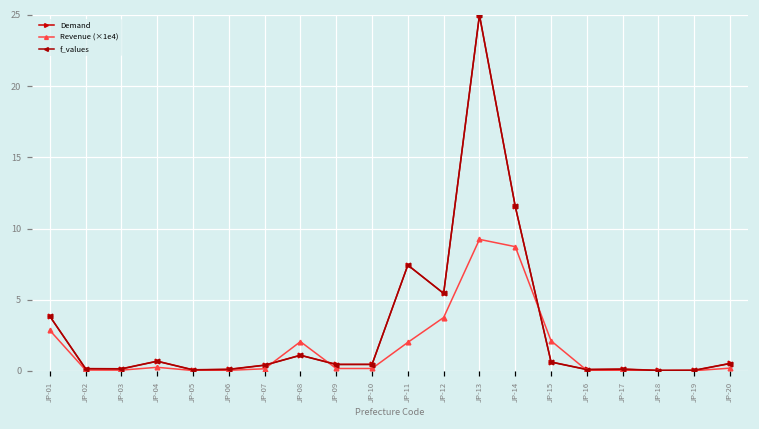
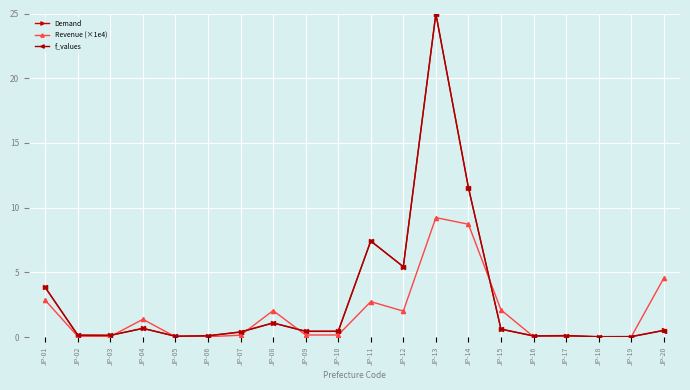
  {
    "Revenue (×1e4)": {
      "JP-01": 2.9,
-     "JP-04": 0.3,
+     "JP-04": 1.4,
      "JP-07": 0.2,
      "JP-08": 2.1,
      "JP-09": 0.2,
      "JP-10": 0.2,
-     "JP-11": 2.0,
-     "JP-12": 3.8,
+     "JP-11": 2.7,
+     "JP-12": 2.0,
      "JP-13": 9.2,
      "JP-14": 8.7,
      "JP-15": 2.1,
-     "JP-20": 0.2
+     "JP-20": 4.6
    }
  }
